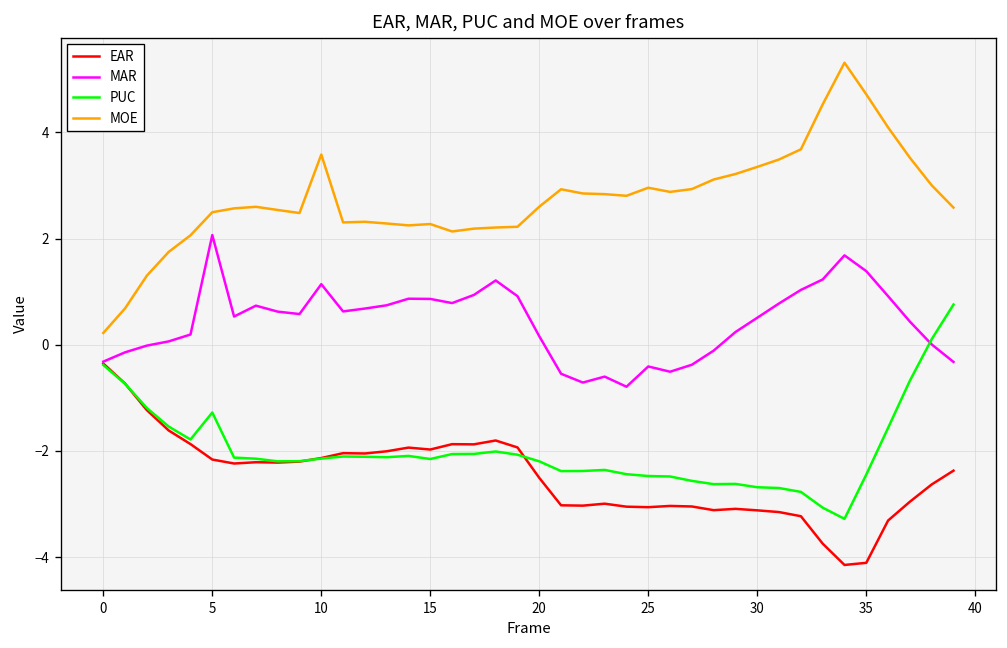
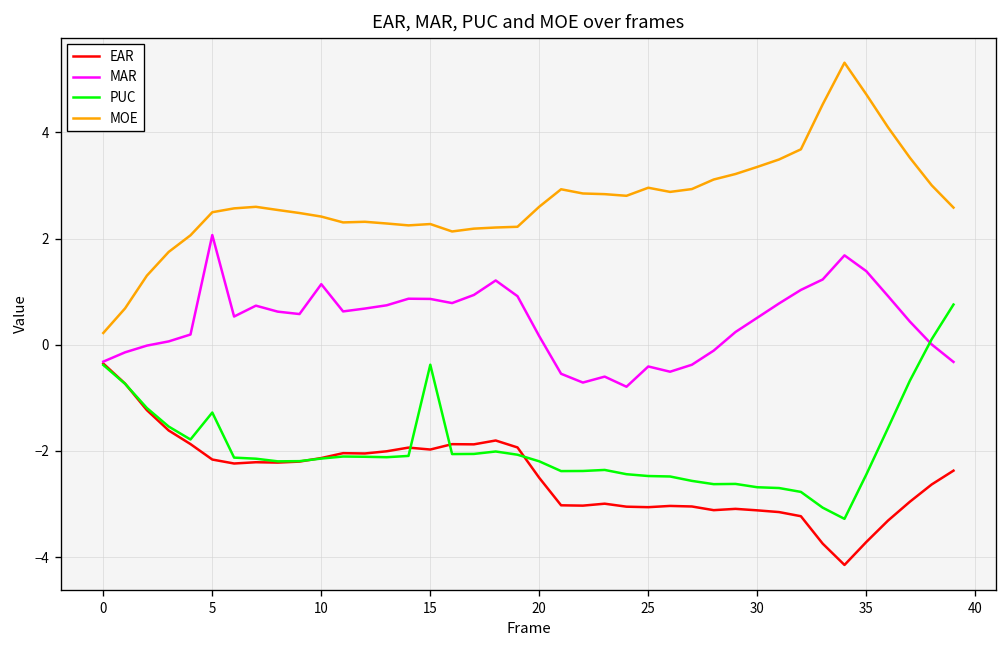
  {
    "EAR": {
      "5": -2.2,
      "15": -2.0,
      "20": -2.5,
      "25": -3.1,
      "30": -3.1,
-     "35": -4.1
+     "35": -3.7
    },
    "MAR": {
      "5": 2.1,
      "10": 1.1,
      "15": 0.9,
      "20": 0.2,
      "25": -0.4,
      "30": 0.5,
      "35": 1.4
    },
    "PUC": {
      "5": -1.3,
-     "15": -2.2,
+     "15": -0.4,
      "20": -2.2,
      "25": -2.5,
      "30": -2.7,
      "35": -2.4
    },
    "MOE": {
      "0": 0.2,
      "5": 2.5,
-     "10": 3.6,
+     "10": 2.4,
      "15": 2.3,
      "20": 2.6,
      "25": 3.0,
      "30": 3.4,
      "35": 4.7
    }
  }
